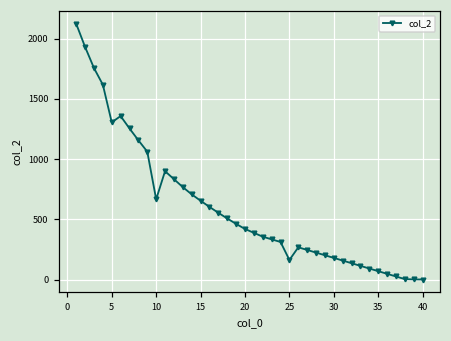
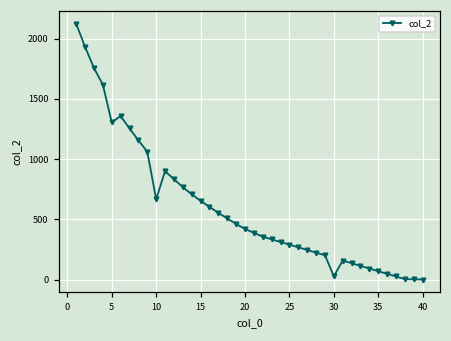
  {
    "5": 1310,
    "10": 670,
    "15": 660,
    "20": 420,
-   "25": 160,
-   "30": 180,
+   "25": 290,
+   "30": 30,
    "35": 70,
    "40": 0
  }
